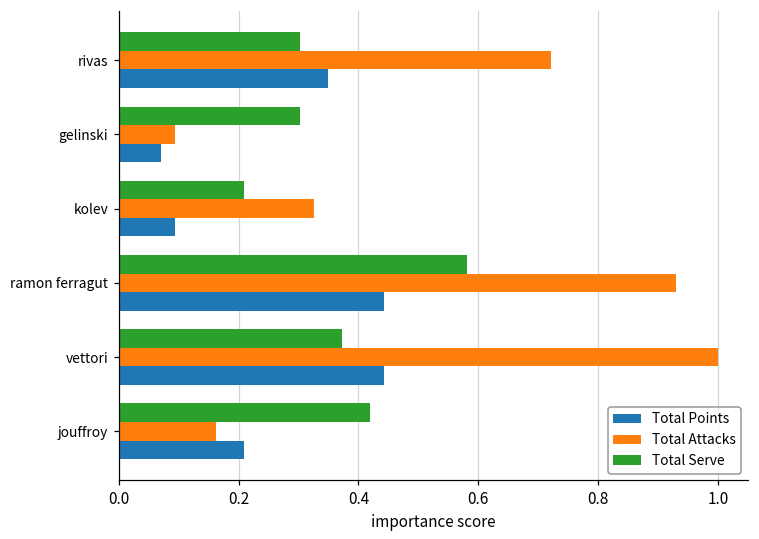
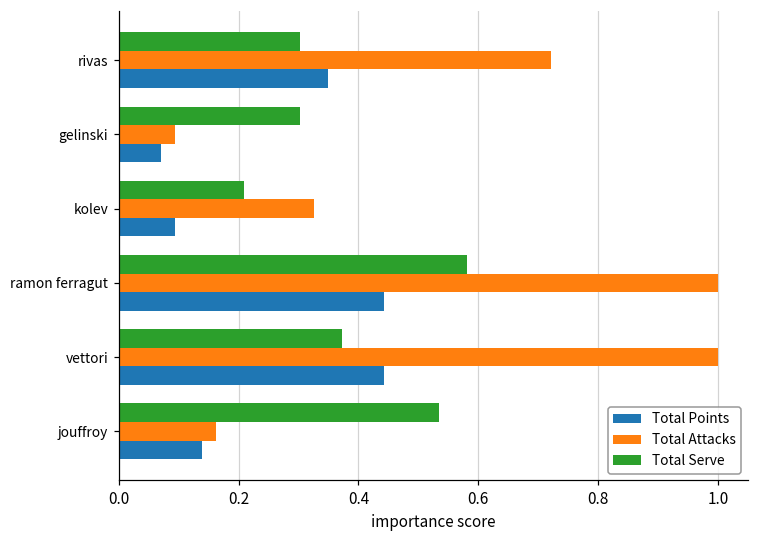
  {
    "Total Points": {
      "rivas": 0.35,
      "gelinski": 0.07,
      "kolev": 0.09,
      "ramon ferragut": 0.44,
      "vettori": 0.44,
-     "jouffroy": 0.21
+     "jouffroy": 0.14
    },
    "Total Attacks": {
      "rivas": 0.72,
      "gelinski": 0.09,
      "kolev": 0.33,
-     "ramon ferragut": 0.93,
+     "ramon ferragut": 1.00,
      "vettori": 1.00,
      "jouffroy": 0.16
    },
    "Total Serve": {
      "rivas": 0.30,
      "gelinski": 0.30,
      "kolev": 0.21,
      "ramon ferragut": 0.58,
      "vettori": 0.37,
-     "jouffroy": 0.42
+     "jouffroy": 0.53
    }
  }
